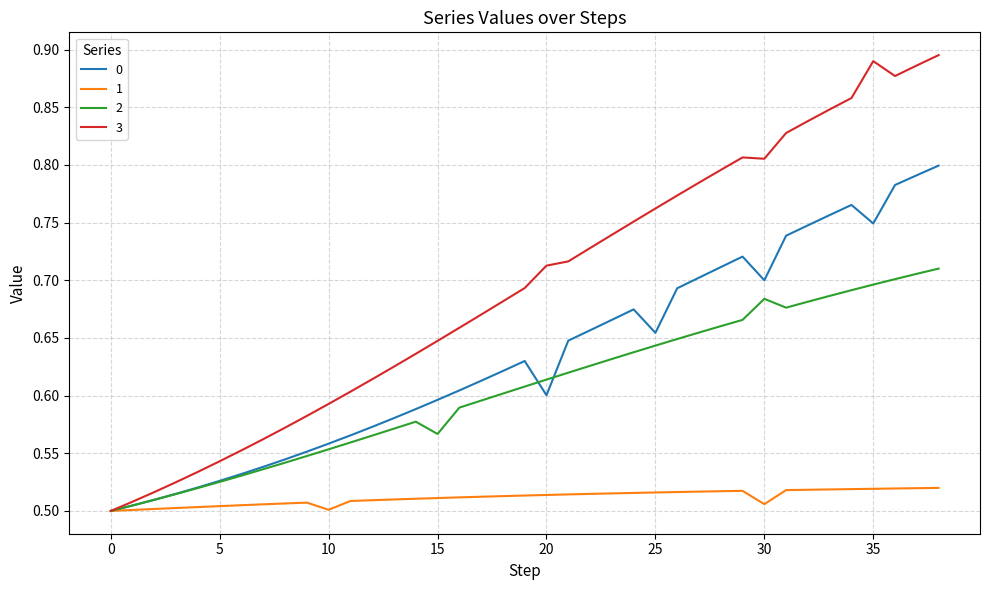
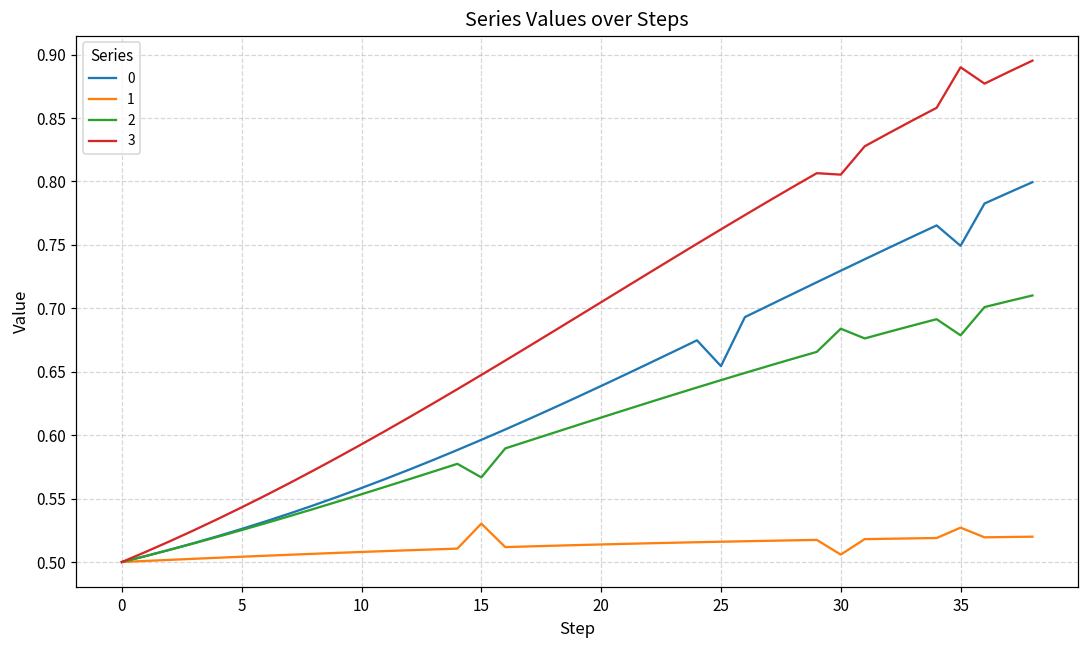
  {
    "0": {
      "10": 0.558,
      "15": 0.596,
-     "20": 0.600,
+     "20": 0.639,
      "25": 0.654,
-     "30": 0.700,
+     "30": 0.730,
      "35": 0.749
    },
    "1": {
      "5": 0.504,
-     "10": 0.501,
-     "15": 0.511,
+     "10": 0.508,
+     "15": 0.530,
      "20": 0.514,
      "25": 0.516,
      "30": 0.506,
-     "35": 0.519
+     "35": 0.527
    },
    "2": {
      "10": 0.553,
      "15": 0.567,
      "20": 0.614,
      "25": 0.643,
      "30": 0.684,
-     "35": 0.696
+     "35": 0.679
    },
    "3": {
      "5": 0.543,
      "10": 0.593,
      "15": 0.647,
-     "20": 0.713,
+     "20": 0.705,
      "25": 0.762,
      "30": 0.805,
      "35": 0.890
    }
  }
